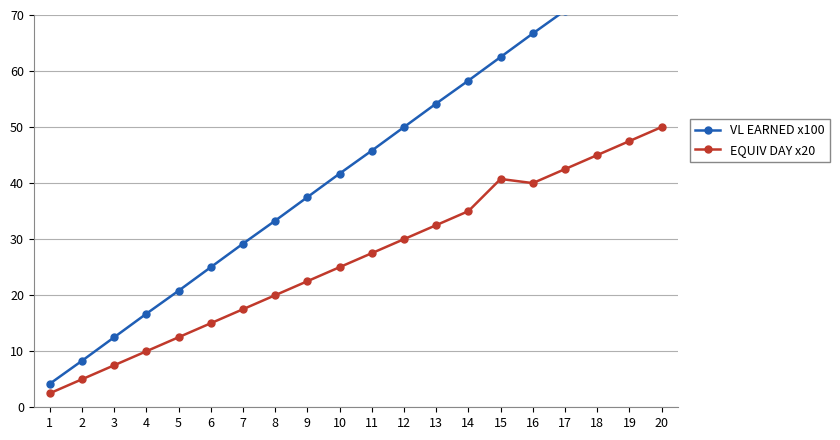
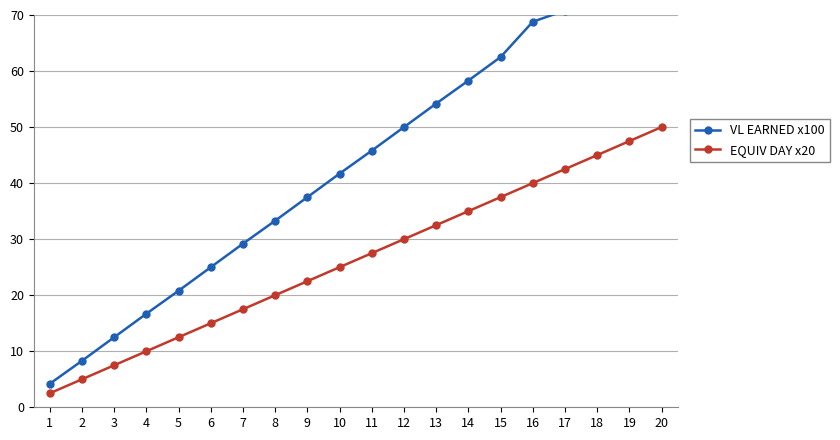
  {
    "VL EARNED x100": {
      "1": 4,
      "2": 8,
      "3": 13,
      "4": 17,
      "5": 21,
      "6": 25,
      "7": 29,
      "8": 33,
      "9": 38,
      "10": 42,
      "11": 46,
      "12": 50,
      "13": 54,
      "14": 58,
      "15": 63,
-     "16": 67
+     "16": 69
    },
    "EQUIV DAY x20": {
      "1": 3,
      "2": 5,
      "3": 8,
      "4": 10,
      "5": 13,
      "6": 15,
      "7": 18,
      "8": 20,
      "9": 23,
      "10": 25,
      "11": 28,
      "12": 30,
      "13": 33,
      "14": 35,
-     "15": 41,
+     "15": 38,
      "16": 40,
      "17": 43,
      "18": 45,
      "19": 48,
      "20": 50
    }
  }
